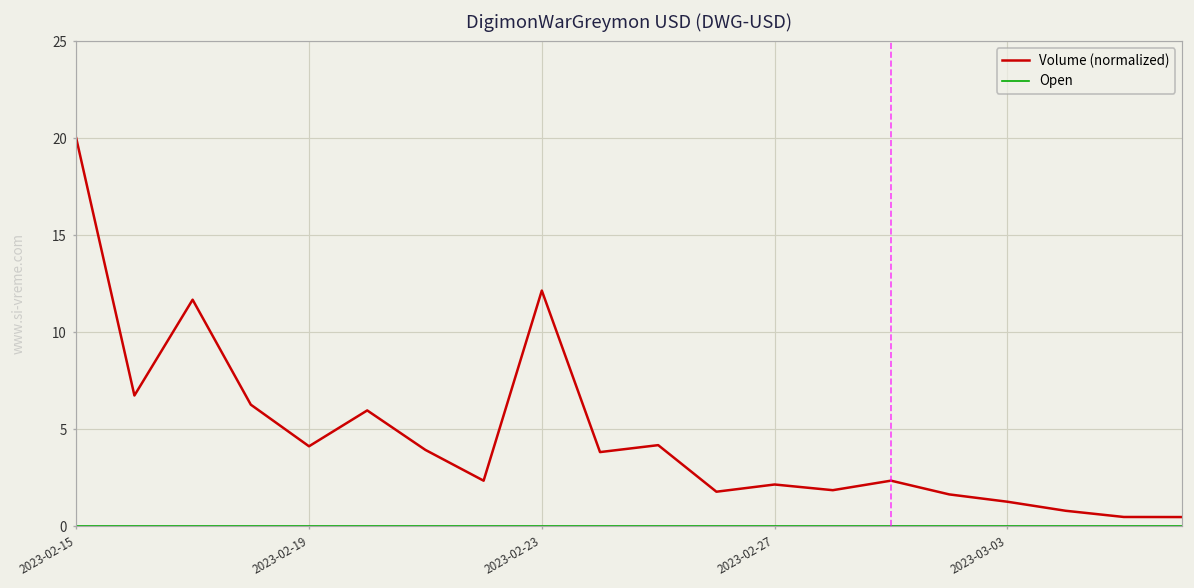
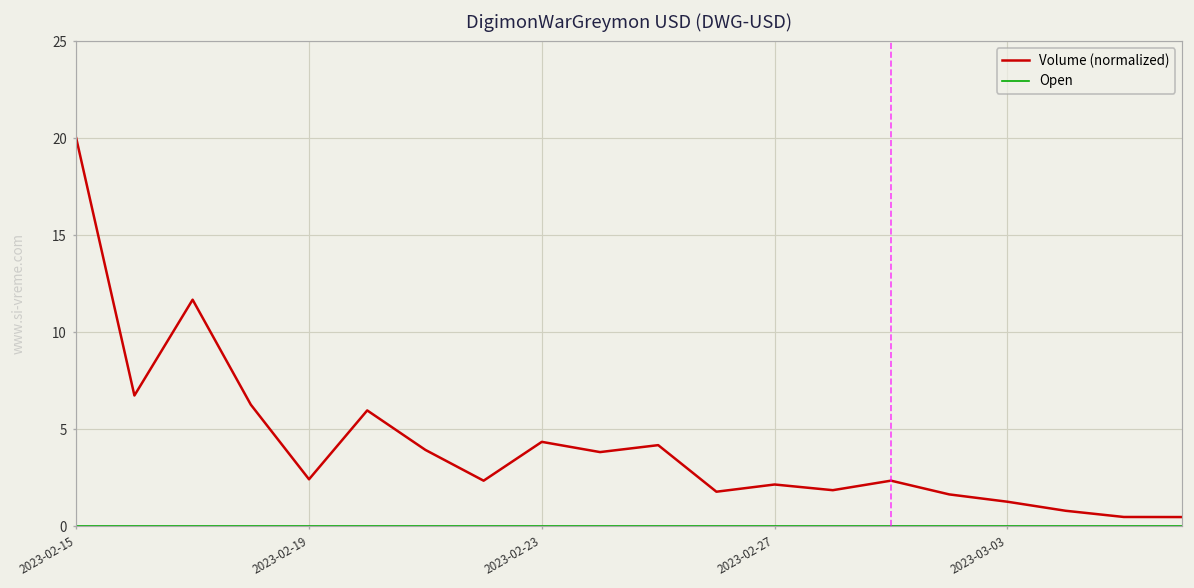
  {
    "Volume (normalized)": {
      "2023-02-15": 20.0,
-     "2023-02-19": 4.1,
-     "2023-02-23": 12.1,
+     "2023-02-19": 2.4,
+     "2023-02-23": 4.3,
      "2023-02-27": 2.1,
      "2023-03-03": 1.3
    },
    "Open": {
      "2023-02-15": 0.0,
      "2023-02-19": 0.0,
      "2023-02-23": 0.0,
      "2023-02-27": 0.0,
      "2023-03-03": 0.0
    }
  }
